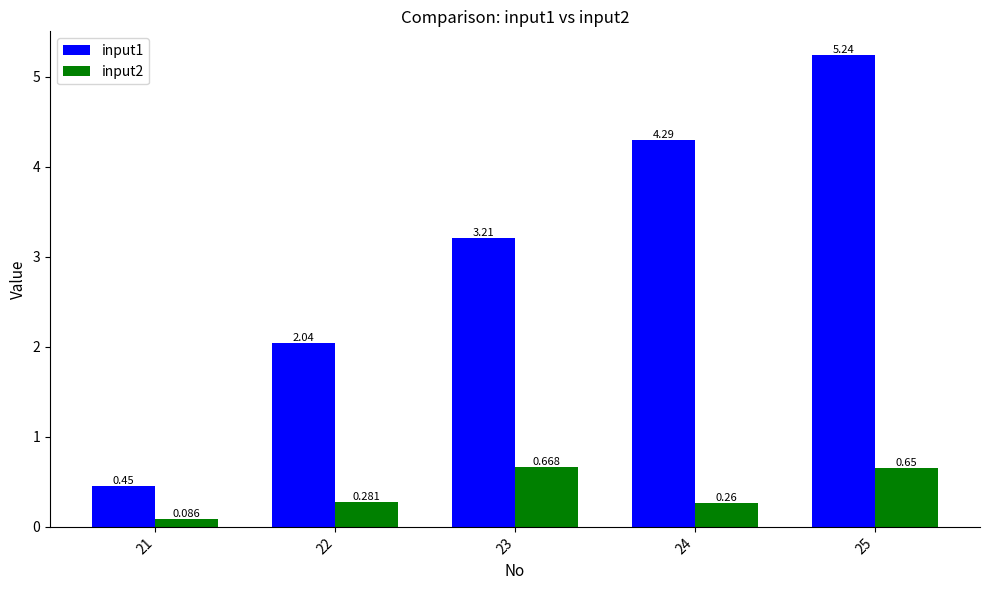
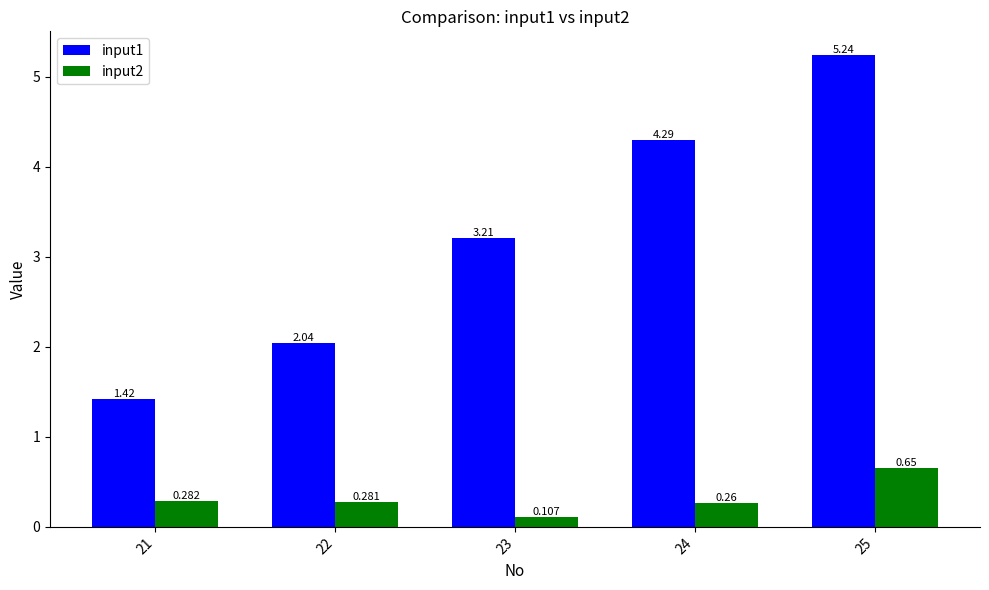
  {
    "input1": {
-     "21": 0.45,
+     "21": 1.42,
      "22": 2.04,
      "23": 3.21,
      "24": 4.29,
      "25": 5.24
    },
    "input2": {
-     "21": 0.086,
+     "21": 0.282,
      "22": 0.281,
-     "23": 0.668,
+     "23": 0.107,
      "24": 0.26,
      "25": 0.65
    }
  }
